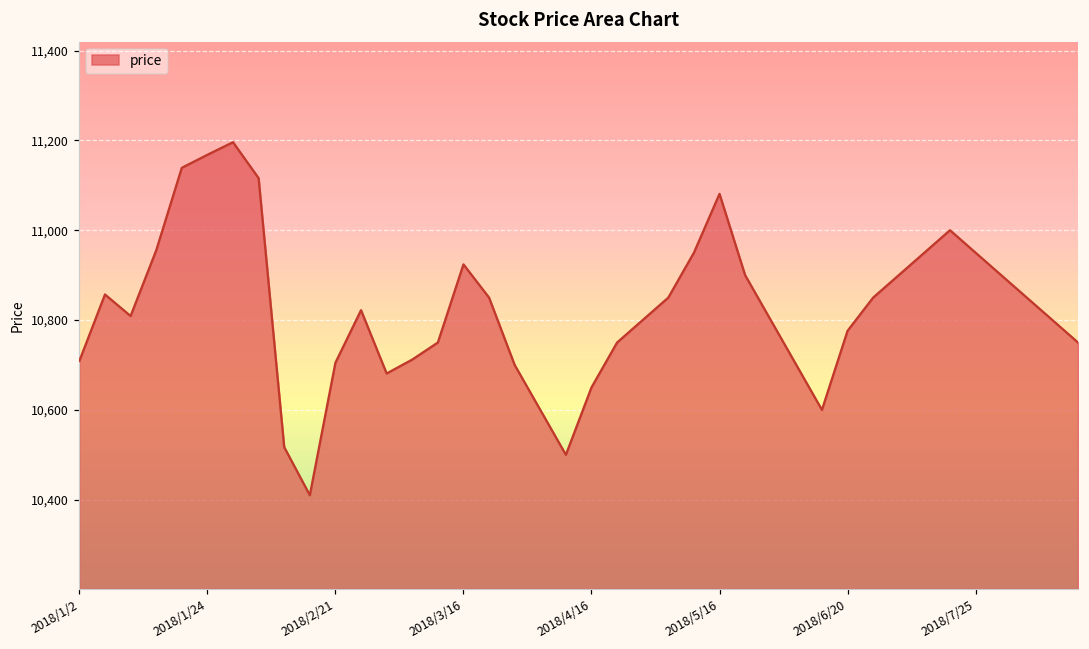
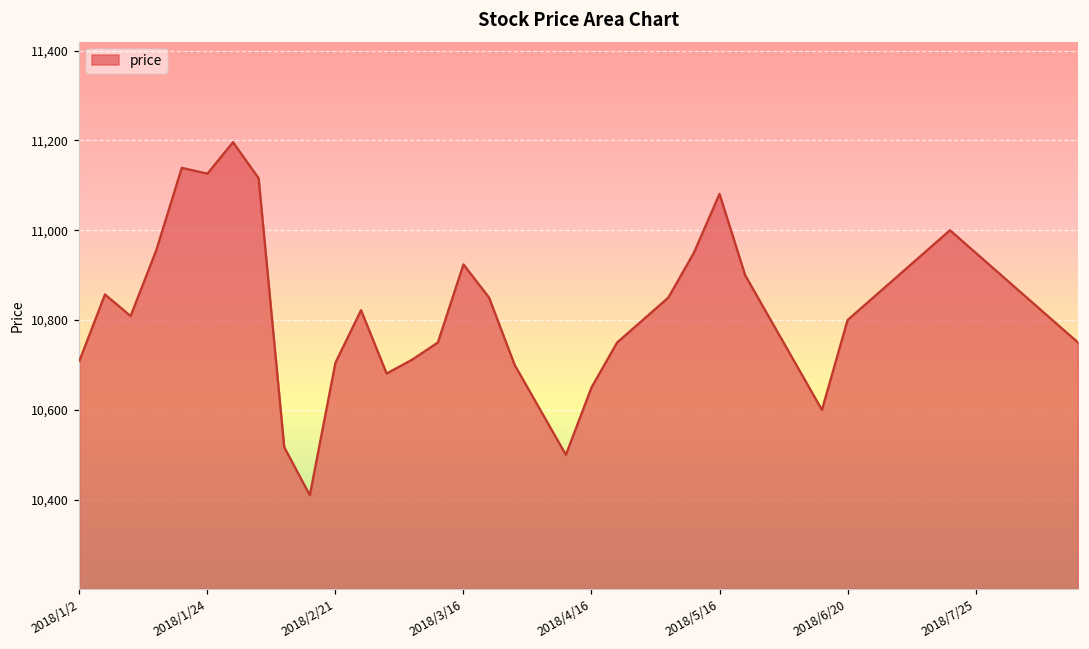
  {
    "2018/1/2": "10,710",
-   "2018/1/24": "11,170",
+   "2018/1/24": "11,130",
    "2018/2/21": "10,710",
    "2018/3/16": "10,920",
    "2018/4/16": "10,650",
    "2018/5/16": "11,080",
-   "2018/6/20": "10,780",
+   "2018/6/20": "10,800",
    "2018/7/25": "10,950"
  }
